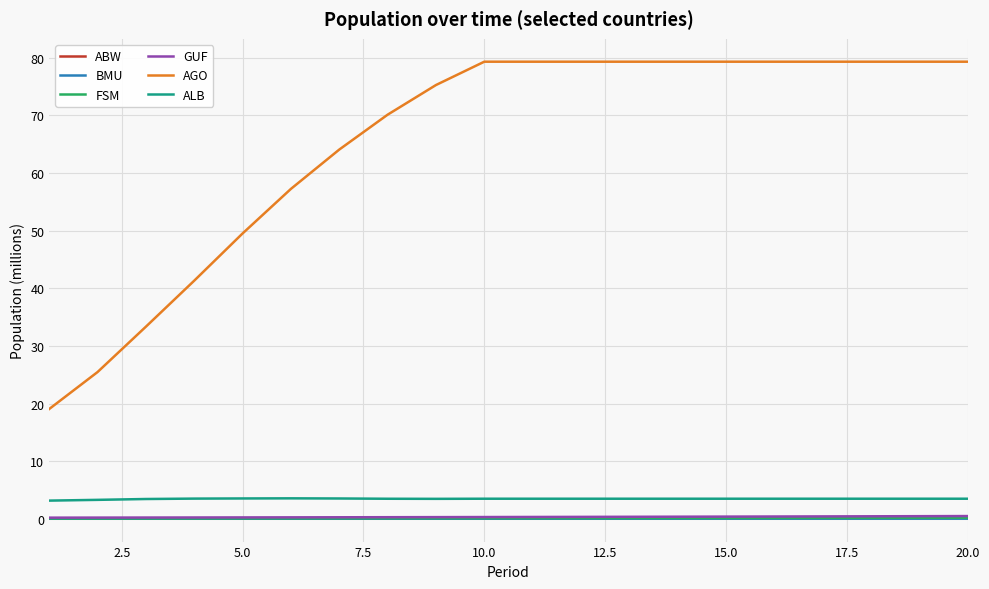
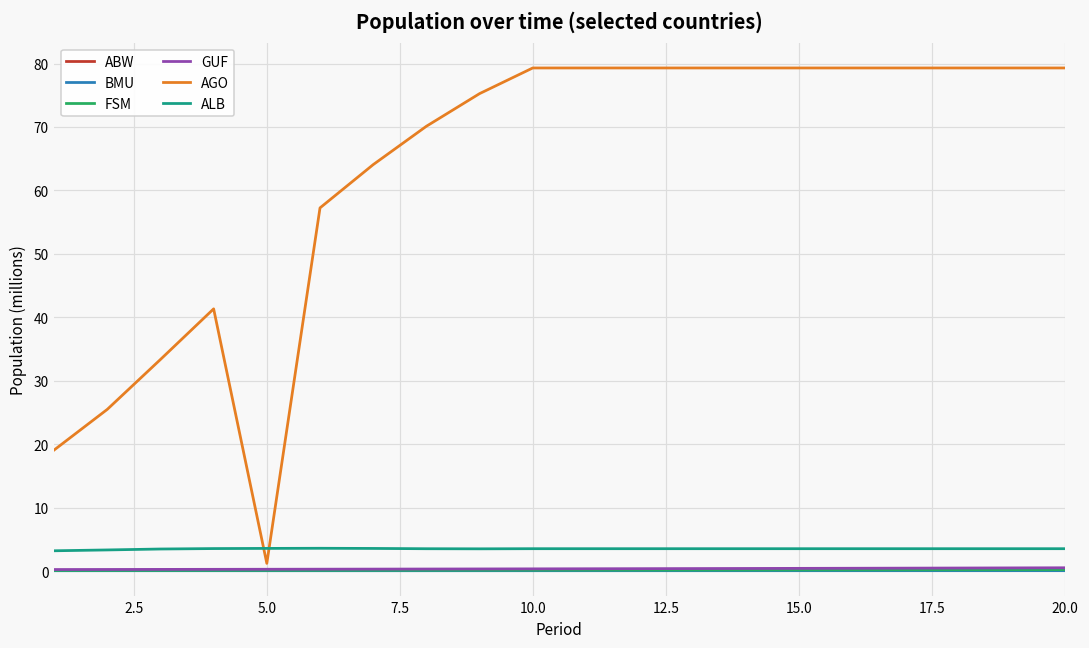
  {
    "AGO": {
-     "5.0": 50,
+     "5.0": 1,
      "10.0": 79,
      "15.0": 79,
      "20.0": 79
    }
  }
